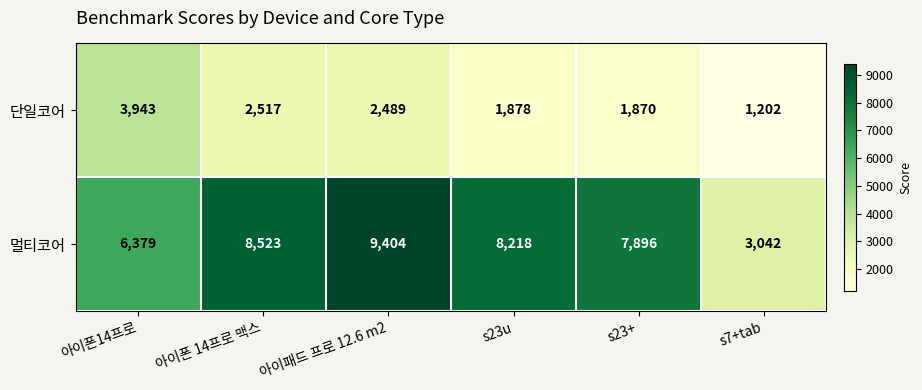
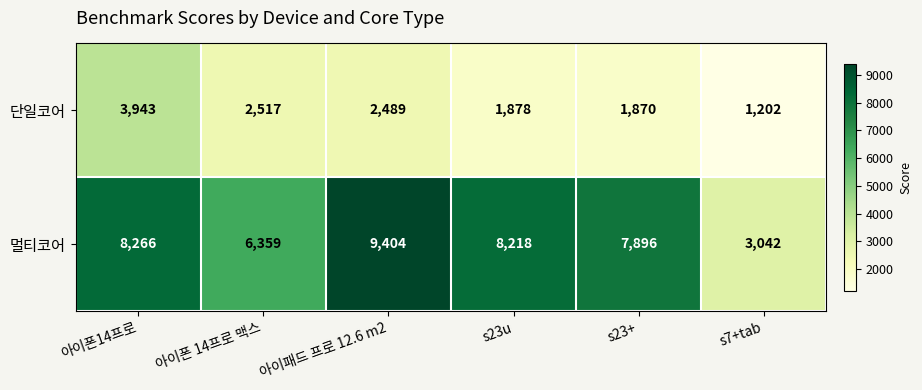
  {
    "단일코어": {
      "아이폰14프로": "3,943",
      "아이폰 14프로 맥스": "2,517",
      "아이패드 프로 12.6 m2": "2,489",
      "s23u": "1,878",
      "s23+": "1,870",
      "s7+tab": "1,202"
    },
    "멀티코어": {
-     "아이폰14프로": "6,379",
-     "아이폰 14프로 맥스": "8,523",
+     "아이폰14프로": "8,266",
+     "아이폰 14프로 맥스": "6,359",
      "아이패드 프로 12.6 m2": "9,404",
      "s23u": "8,218",
      "s23+": "7,896",
      "s7+tab": "3,042"
    }
  }
